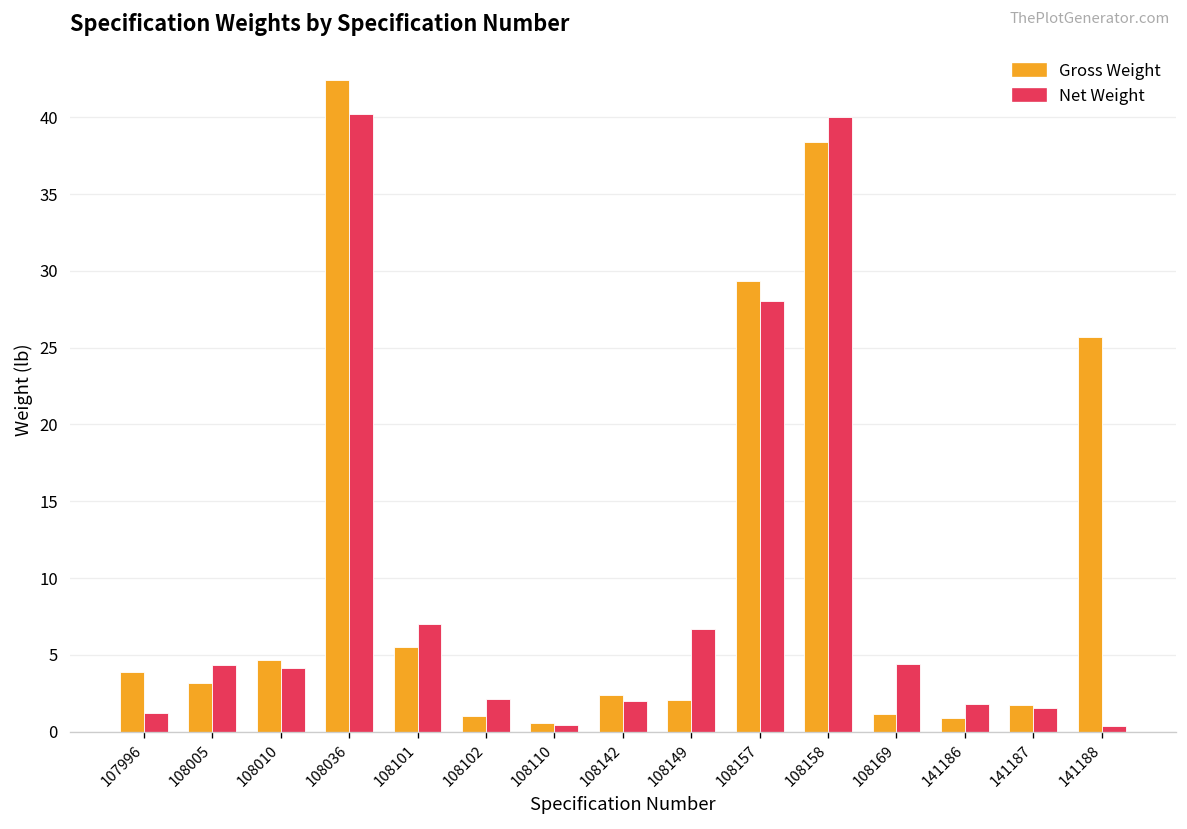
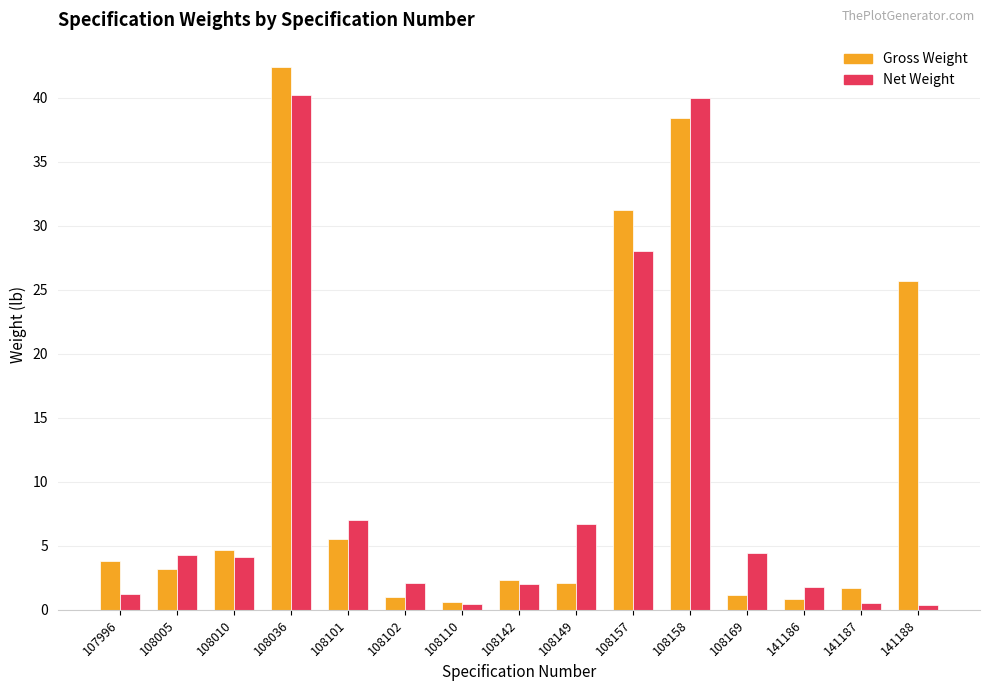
  {
    "Gross Weight": {
      "107996": 3.9,
      "108005": 3.2,
      "108010": 4.7,
      "108036": 42.4,
      "108101": 5.5,
      "108102": 1.0,
      "108110": 0.6,
      "108142": 2.4,
      "108149": 2.1,
-     "108157": 29.3,
+     "108157": 31.2,
      "108158": 38.4,
      "108169": 1.2,
      "141186": 0.9,
      "141187": 1.7,
      "141188": 25.7
    },
    "Net Weight": {
      "107996": 1.2,
      "108005": 4.3,
      "108010": 4.2,
      "108036": 40.2,
      "108101": 7.0,
      "108102": 2.1,
      "108110": 0.4,
      "108142": 2.0,
      "108149": 6.7,
      "108157": 28.0,
      "108158": 40.0,
      "108169": 4.4,
      "141186": 1.8,
-     "141187": 1.6,
+     "141187": 0.5,
      "141188": 0.4
    }
  }
